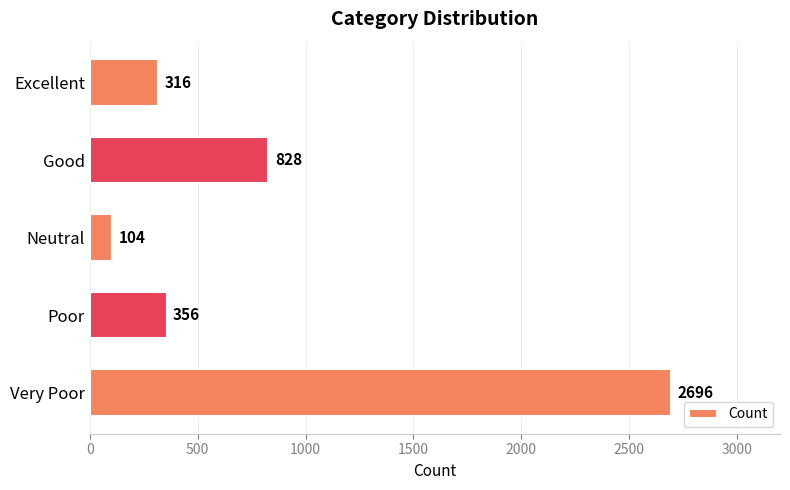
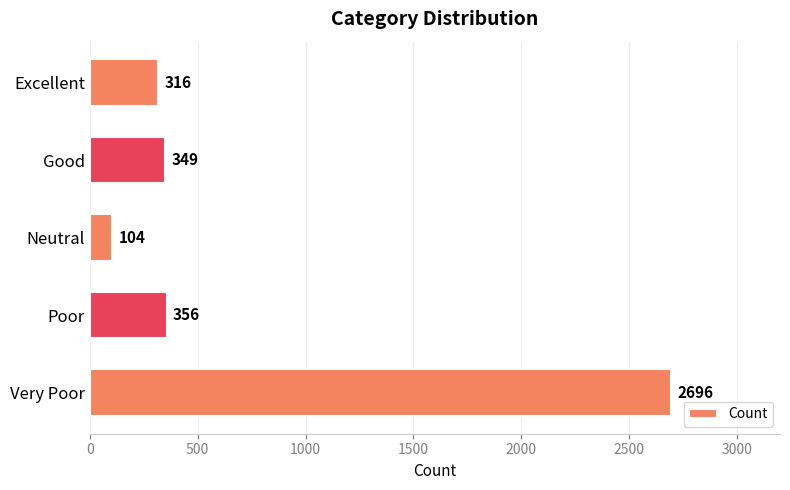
  {
    "Excellent": 316,
-   "Good": 828,
+   "Good": 349,
    "Neutral": 104,
    "Poor": 356,
    "Very Poor": 2696
  }
